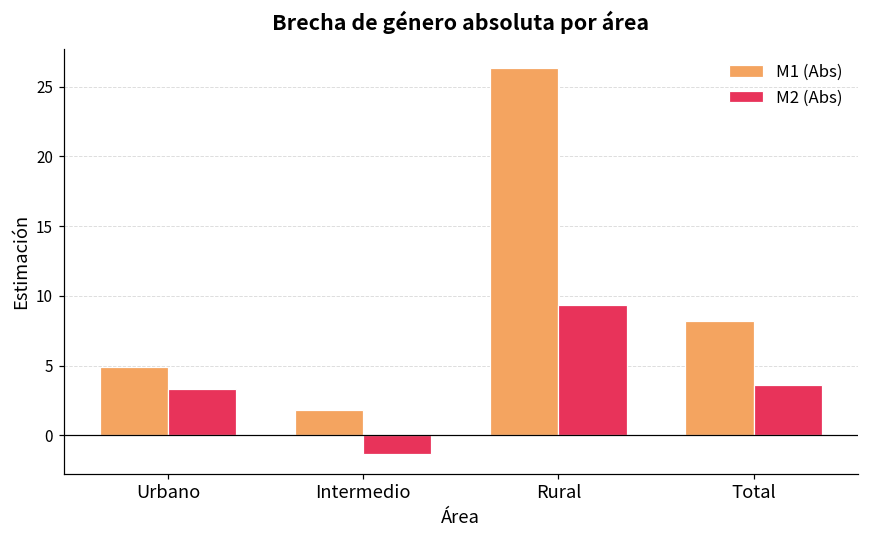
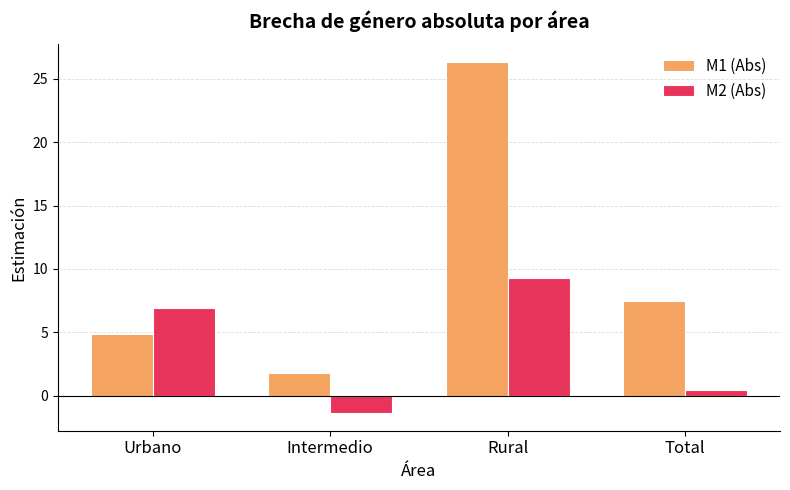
  {
    "M1 (Abs)": {
      "Urbano": 4.9,
      "Intermedio": 1.8,
      "Rural": 26.3,
-     "Total": 8.2
+     "Total": 7.5
    },
    "M2 (Abs)": {
-     "Urbano": 3.3,
+     "Urbano": 6.9,
      "Intermedio": -1.4,
      "Rural": 9.3,
-     "Total": 3.6
+     "Total": 0.4
    }
  }
